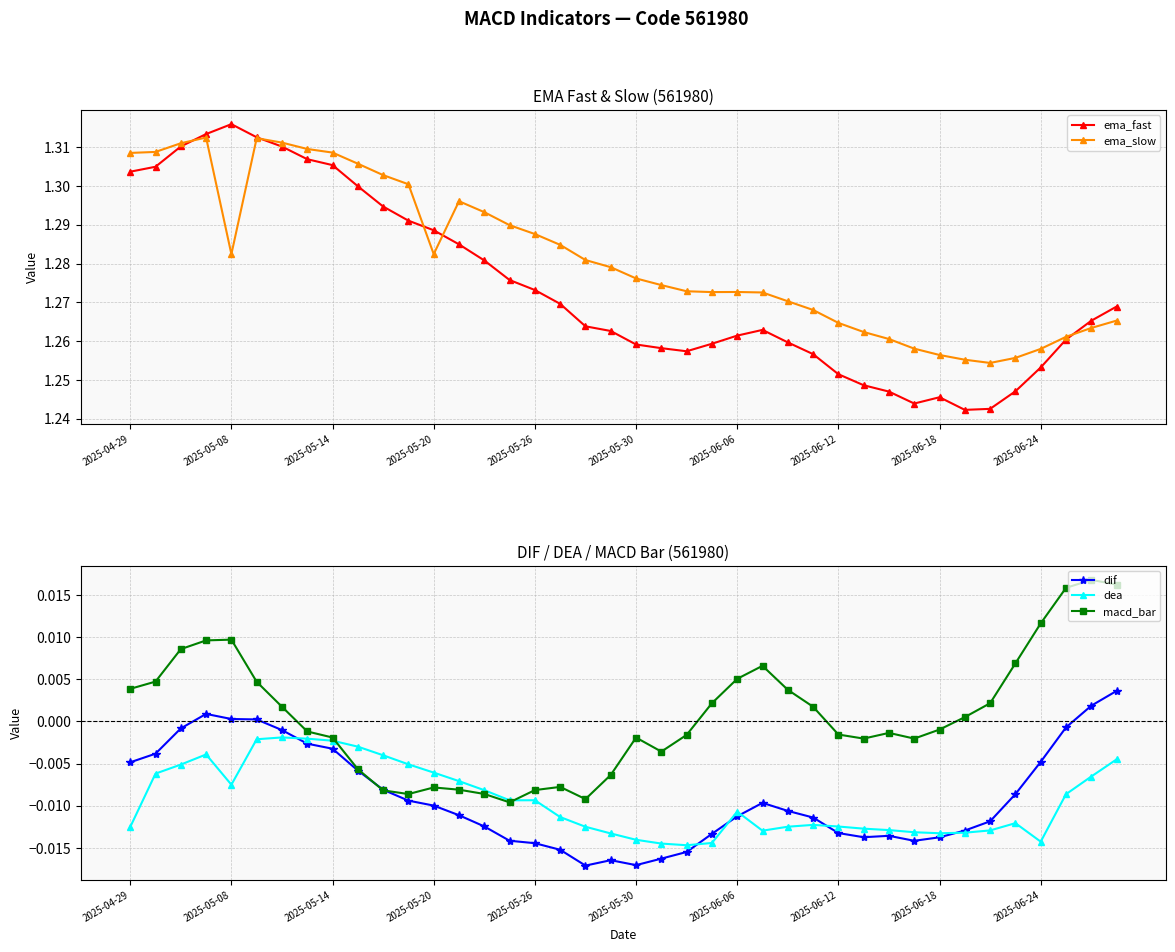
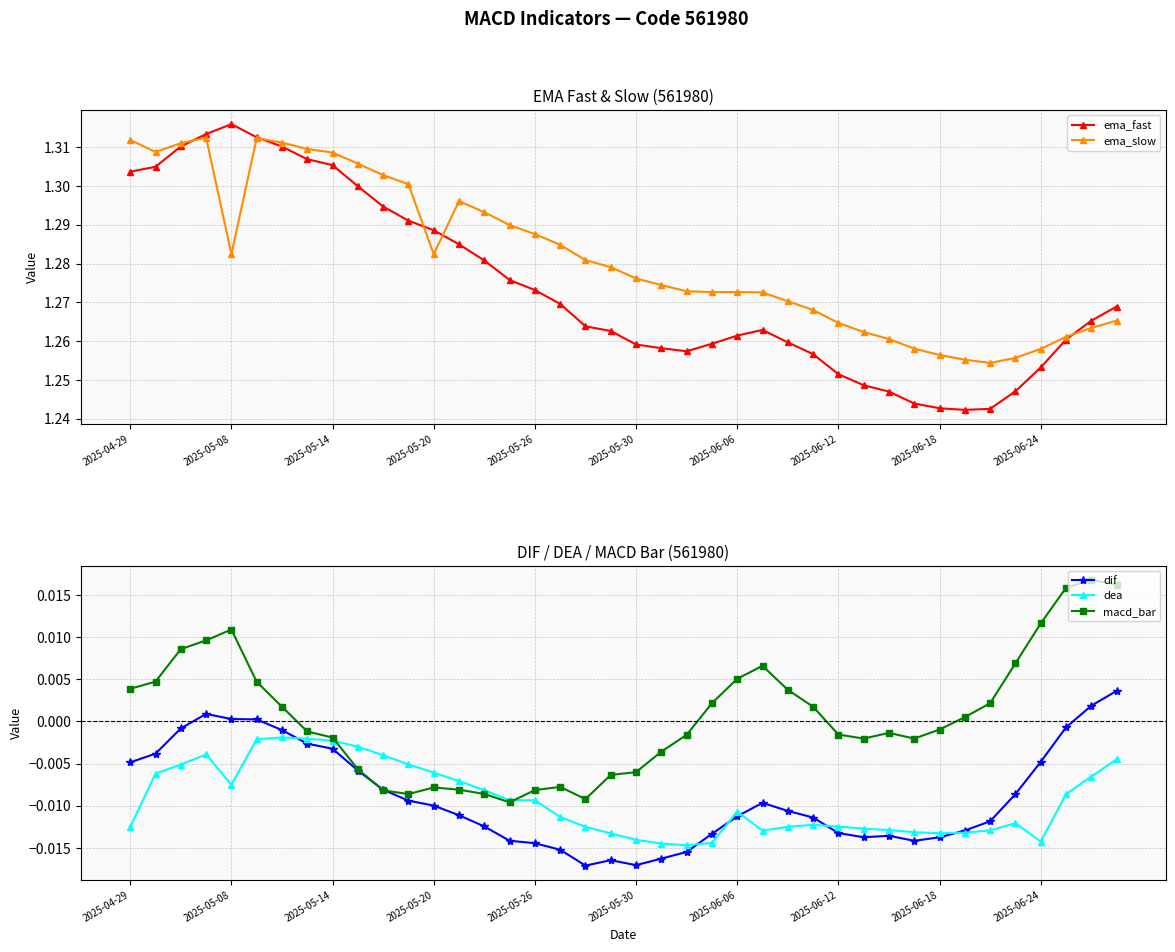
  {
    "EMA Fast & Slow (561980)": {
      "ema_fast": {
        "2025-04-29": 1.304,
        "2025-05-08": 1.316,
        "2025-05-14": 1.305,
        "2025-05-20": 1.289,
        "2025-05-26": 1.273,
        "2025-05-30": 1.259,
        "2025-06-06": 1.261,
        "2025-06-12": 1.251,
-       "2025-06-18": 1.246,
+       "2025-06-18": 1.243,
        "2025-06-24": 1.253
      },
      "ema_slow": {
-       "2025-04-29": 1.309,
+       "2025-04-29": 1.312,
        "2025-05-08": 1.282,
        "2025-05-14": 1.309,
        "2025-05-20": 1.282,
        "2025-05-26": 1.288,
        "2025-05-30": 1.276,
        "2025-06-06": 1.273,
        "2025-06-12": 1.265,
        "2025-06-18": 1.256,
        "2025-06-24": 1.258
      }
    },
    "DIF / DEA / MACD Bar (561980)": {
      "dif": {
        "2025-04-29": -0.005,
        "2025-05-08": 0.000,
        "2025-05-14": -0.003,
        "2025-05-20": -0.010,
        "2025-05-26": -0.014,
        "2025-05-30": -0.017,
        "2025-06-06": -0.011,
        "2025-06-12": -0.013,
        "2025-06-18": -0.014,
        "2025-06-24": -0.005
      },
      "dea": {
        "2025-04-29": -0.013,
        "2025-05-08": -0.008,
        "2025-05-14": -0.002,
        "2025-05-20": -0.006,
        "2025-05-26": -0.009,
        "2025-05-30": -0.014,
        "2025-06-06": -0.011,
        "2025-06-12": -0.012,
        "2025-06-18": -0.013,
        "2025-06-24": -0.014
      },
      "macd_bar": {
        "2025-04-29": 0.004,
-       "2025-05-08": 0.010,
+       "2025-05-08": 0.011,
        "2025-05-14": -0.002,
        "2025-05-20": -0.008,
        "2025-05-26": -0.008,
-       "2025-05-30": -0.002,
+       "2025-05-30": -0.006,
        "2025-06-06": 0.005,
        "2025-06-12": -0.002,
        "2025-06-18": -0.001,
        "2025-06-24": 0.012
      }
    }
  }
